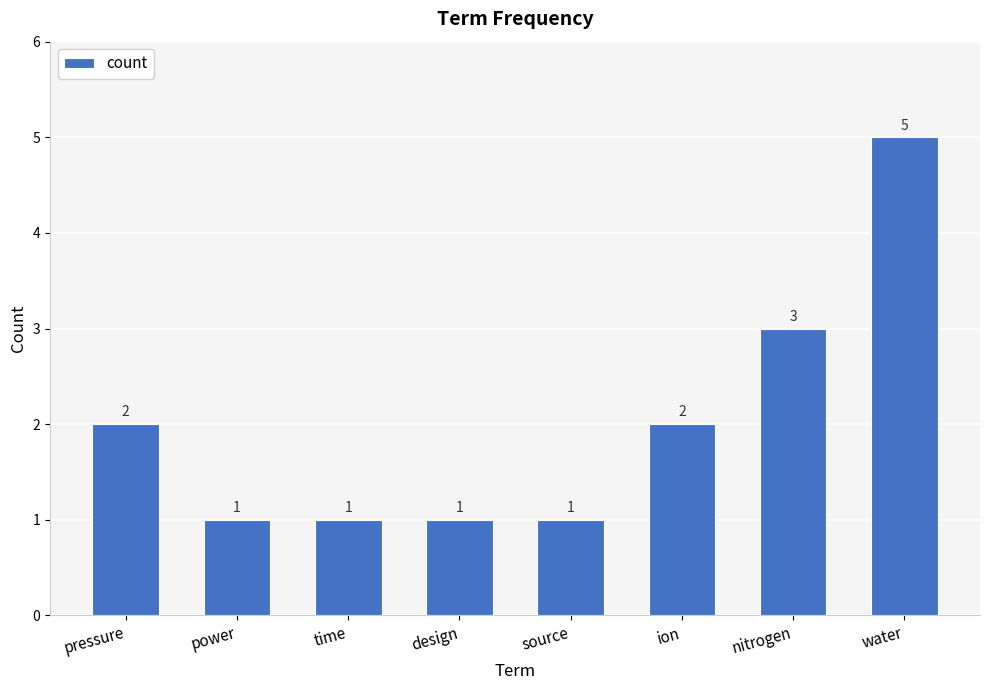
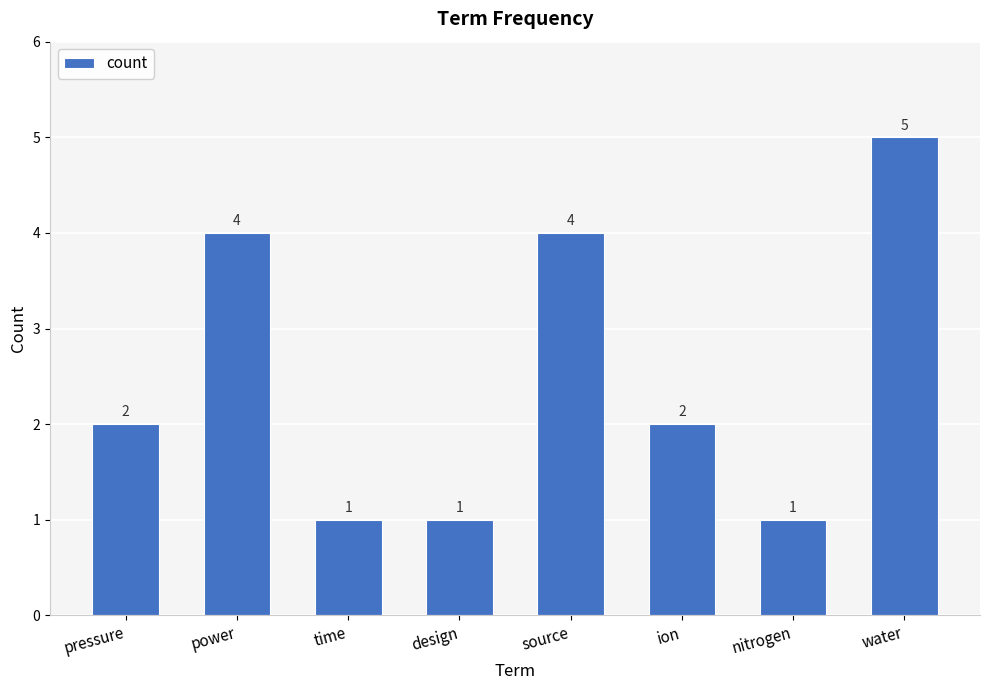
  {
    "pressure": 2,
-   "power": 1,
+   "power": 4,
    "time": 1,
    "design": 1,
-   "source": 1,
+   "source": 4,
    "ion": 2,
-   "nitrogen": 3,
+   "nitrogen": 1,
    "water": 5
  }
